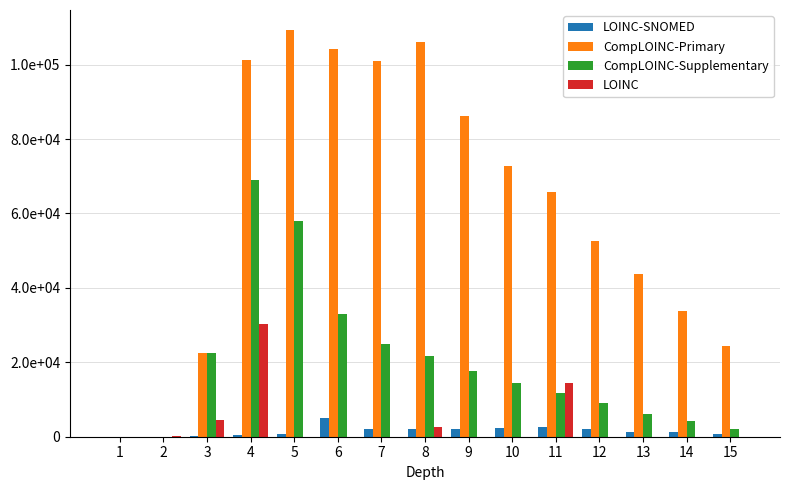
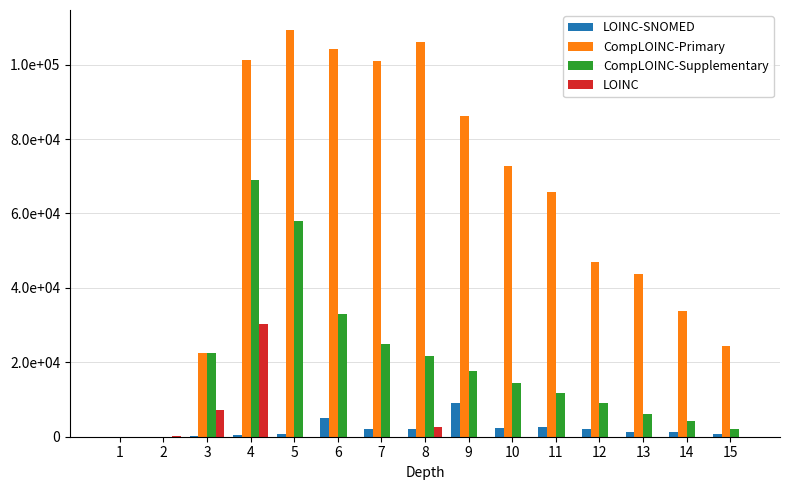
  {
    "LOINC-SNOMED": {
      "5": 1000,
      "6": 5000,
      "7": 2000,
      "8": 2000,
-     "9": 2000,
+     "9": 9000,
      "10": 2000,
      "11": 3000,
      "12": 2000,
      "13": 1000,
      "14": 1000
    },
    "CompLOINC-Primary": {
      "3": 22000,
      "4": 101000,
      "5": 109000,
      "6": 104000,
      "7": 101000,
      "8": 106000,
      "9": 86000,
      "10": 73000,
      "11": 66000,
-     "12": 53000,
+     "12": 47000,
      "13": 44000,
      "14": 34000,
      "15": 24000
    },
    "CompLOINC-Supplementary": {
      "3": 22000,
      "4": 69000,
      "5": 58000,
      "6": 33000,
      "7": 25000,
      "8": 22000,
      "9": 18000,
      "10": 14000,
      "11": 12000,
      "12": 9000,
      "13": 6000,
      "14": 4000,
      "15": 2000
    },
    "LOINC": {
-     "3": 4000,
+     "3": 7000,
      "4": 30000,
      "5": 0,
      "6": 0,
      "7": 0,
      "8": 3000,
      "9": 0,
      "10": 0,
-     "11": 14000,
+     "11": 0,
      "12": 0,
      "13": 0,
      "14": 0,
      "15": 0
    }
  }
